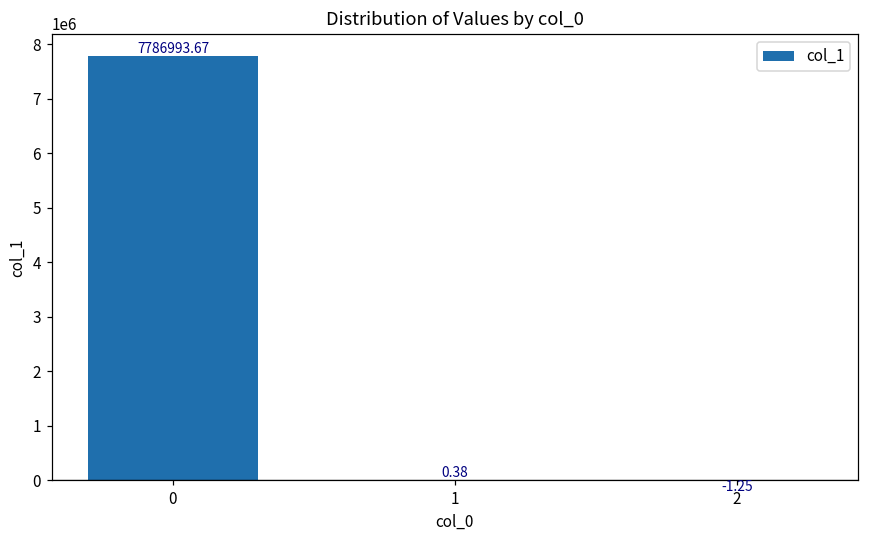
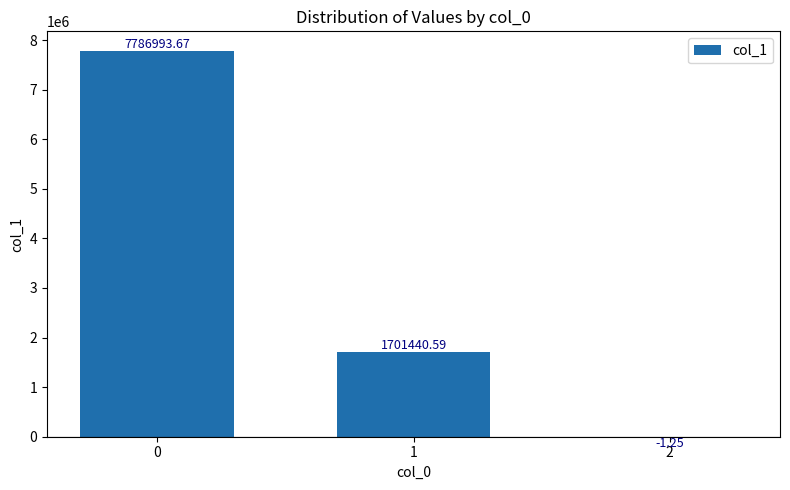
  {
    "0": 7786993.67,
-   "1": 0.38,
+   "1": 1701440.59,
    "2": -1.25
  }
